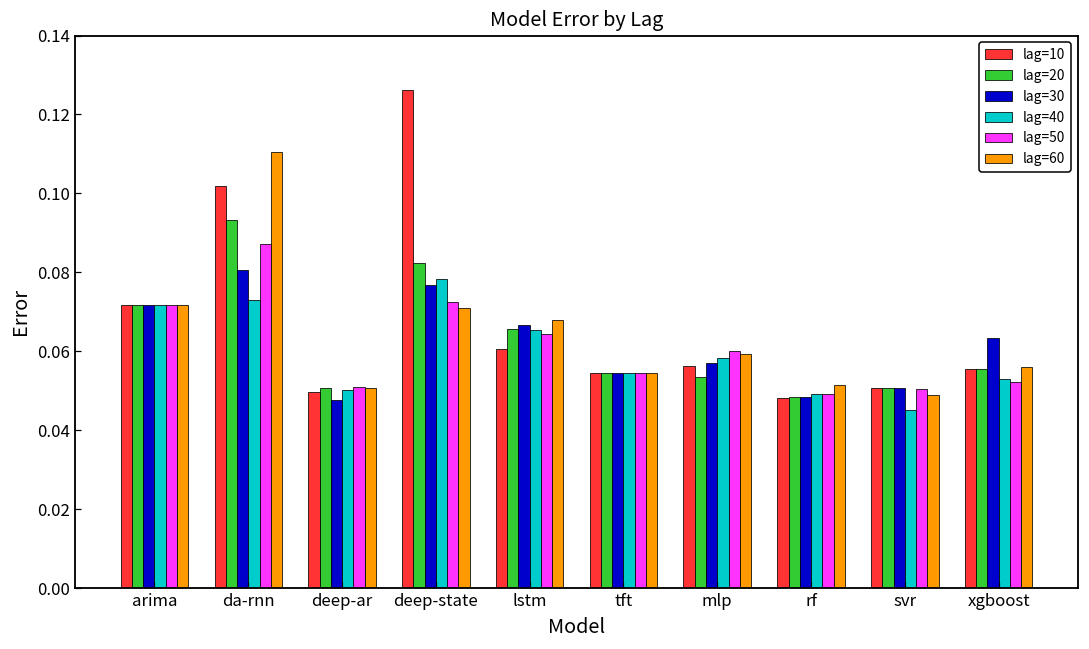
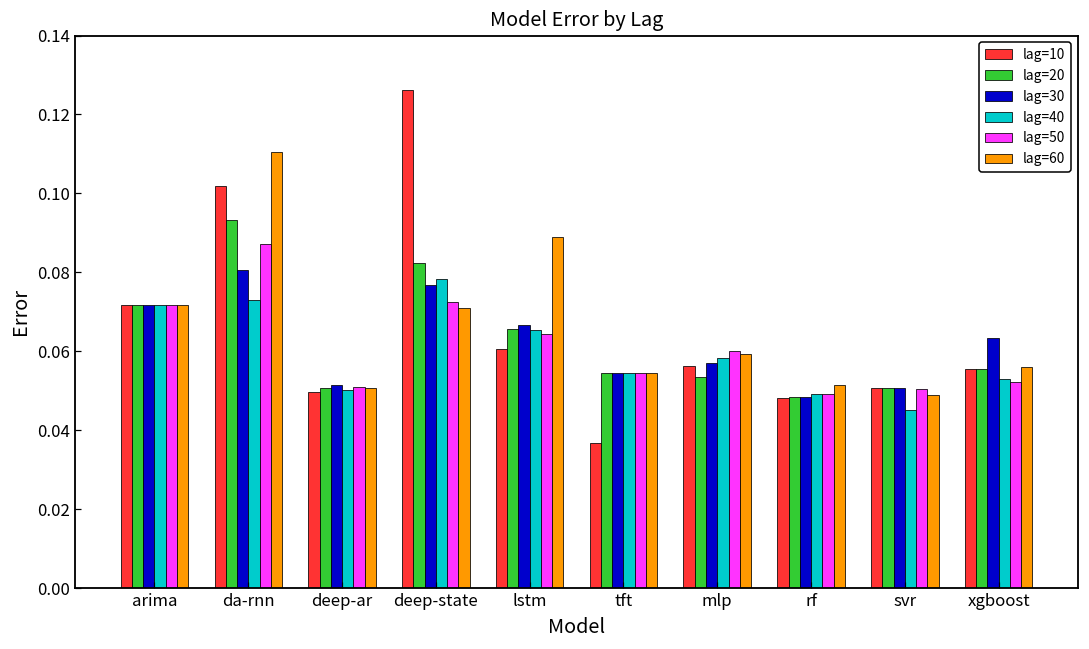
  {
    "lag=10": {
      "arima": 0.072,
      "da-rnn": 0.102,
      "deep-ar": 0.050,
      "deep-state": 0.126,
      "lstm": 0.061,
-     "tft": 0.055,
+     "tft": 0.037,
      "mlp": 0.056,
      "rf": 0.048,
      "svr": 0.051,
      "xgboost": 0.055
    },
    "lag=20": {
      "arima": 0.072,
      "da-rnn": 0.093,
      "deep-ar": 0.051,
      "deep-state": 0.082,
      "lstm": 0.066,
      "tft": 0.055,
      "mlp": 0.054,
      "rf": 0.049,
      "svr": 0.051,
      "xgboost": 0.055
    },
    "lag=30": {
      "arima": 0.072,
      "da-rnn": 0.081,
-     "deep-ar": 0.048,
+     "deep-ar": 0.051,
      "deep-state": 0.077,
      "lstm": 0.067,
      "tft": 0.055,
      "mlp": 0.057,
      "rf": 0.048,
      "svr": 0.051,
      "xgboost": 0.063
    },
    "lag=40": {
      "arima": 0.072,
      "da-rnn": 0.073,
      "deep-ar": 0.050,
      "deep-state": 0.078,
      "lstm": 0.065,
      "tft": 0.055,
      "mlp": 0.058,
      "rf": 0.049,
      "svr": 0.045,
      "xgboost": 0.053
    },
    "lag=50": {
      "arima": 0.072,
      "da-rnn": 0.087,
      "deep-ar": 0.051,
      "deep-state": 0.073,
      "lstm": 0.064,
      "tft": 0.055,
      "mlp": 0.060,
      "rf": 0.049,
      "svr": 0.051,
      "xgboost": 0.052
    },
    "lag=60": {
      "arima": 0.072,
      "da-rnn": 0.110,
      "deep-ar": 0.051,
      "deep-state": 0.071,
-     "lstm": 0.068,
+     "lstm": 0.089,
      "tft": 0.055,
      "mlp": 0.059,
      "rf": 0.051,
      "svr": 0.049,
      "xgboost": 0.056
    }
  }
